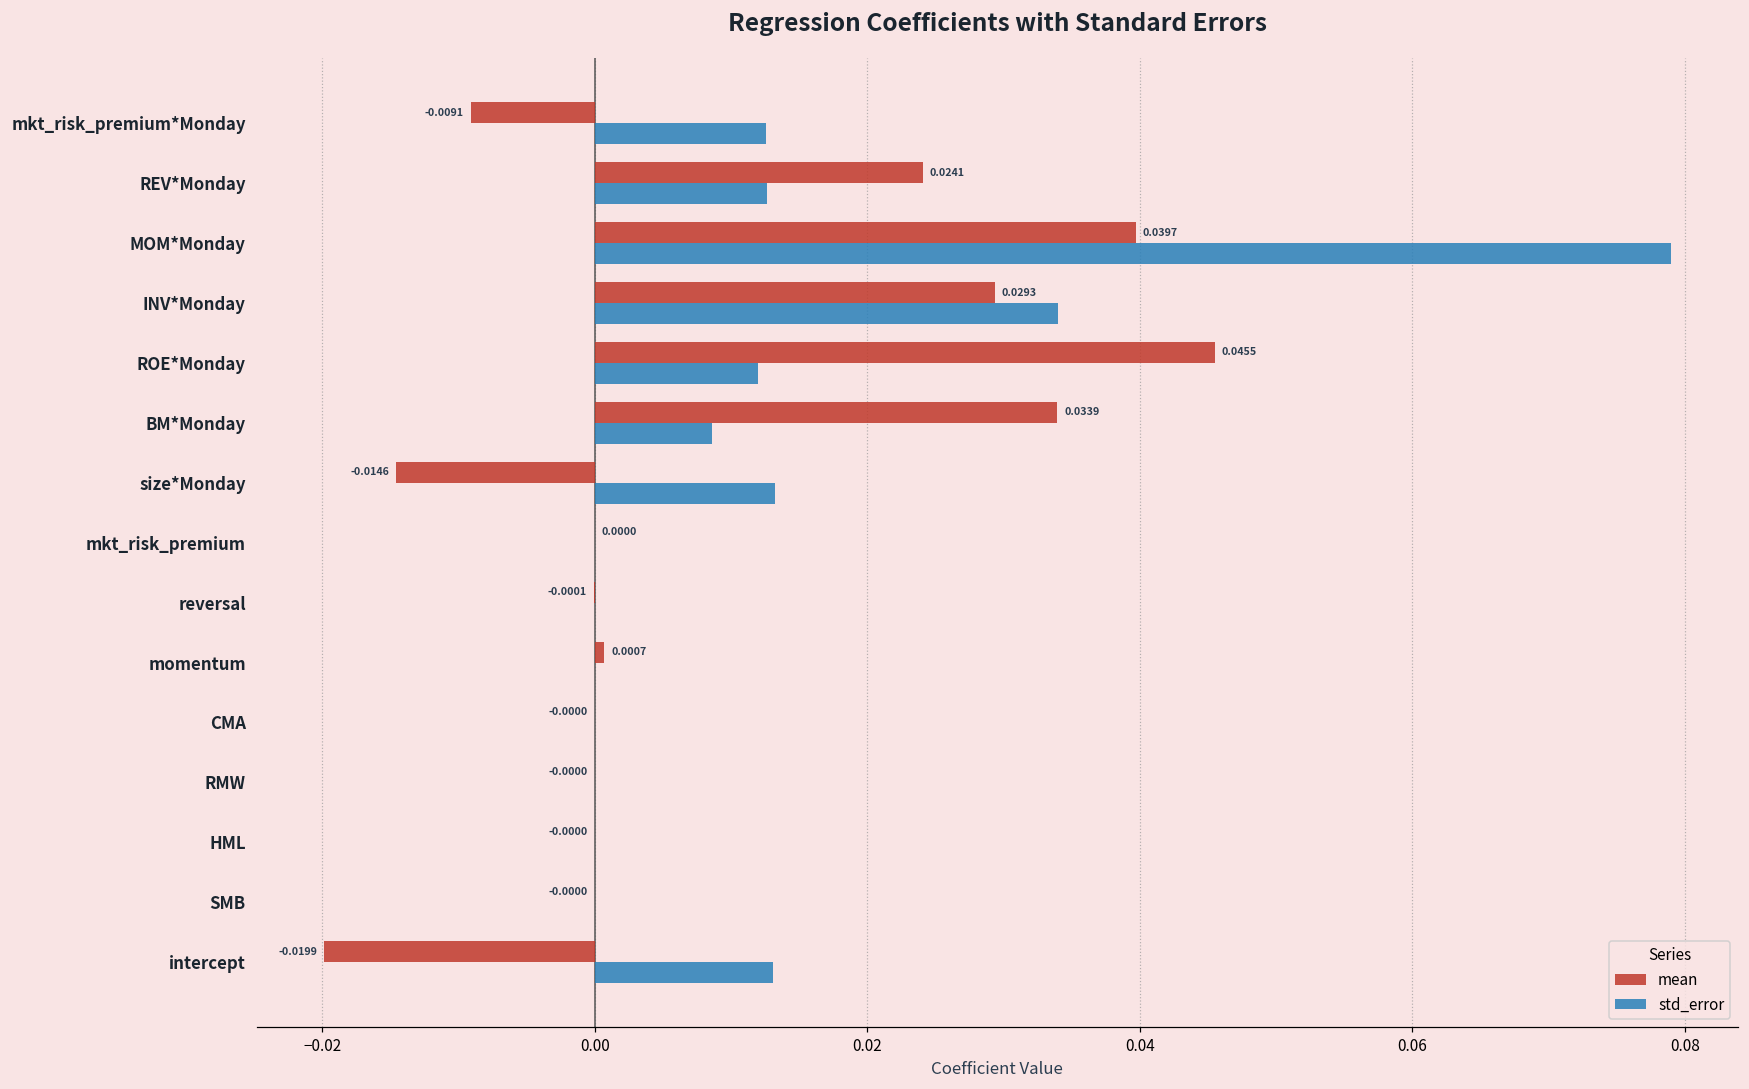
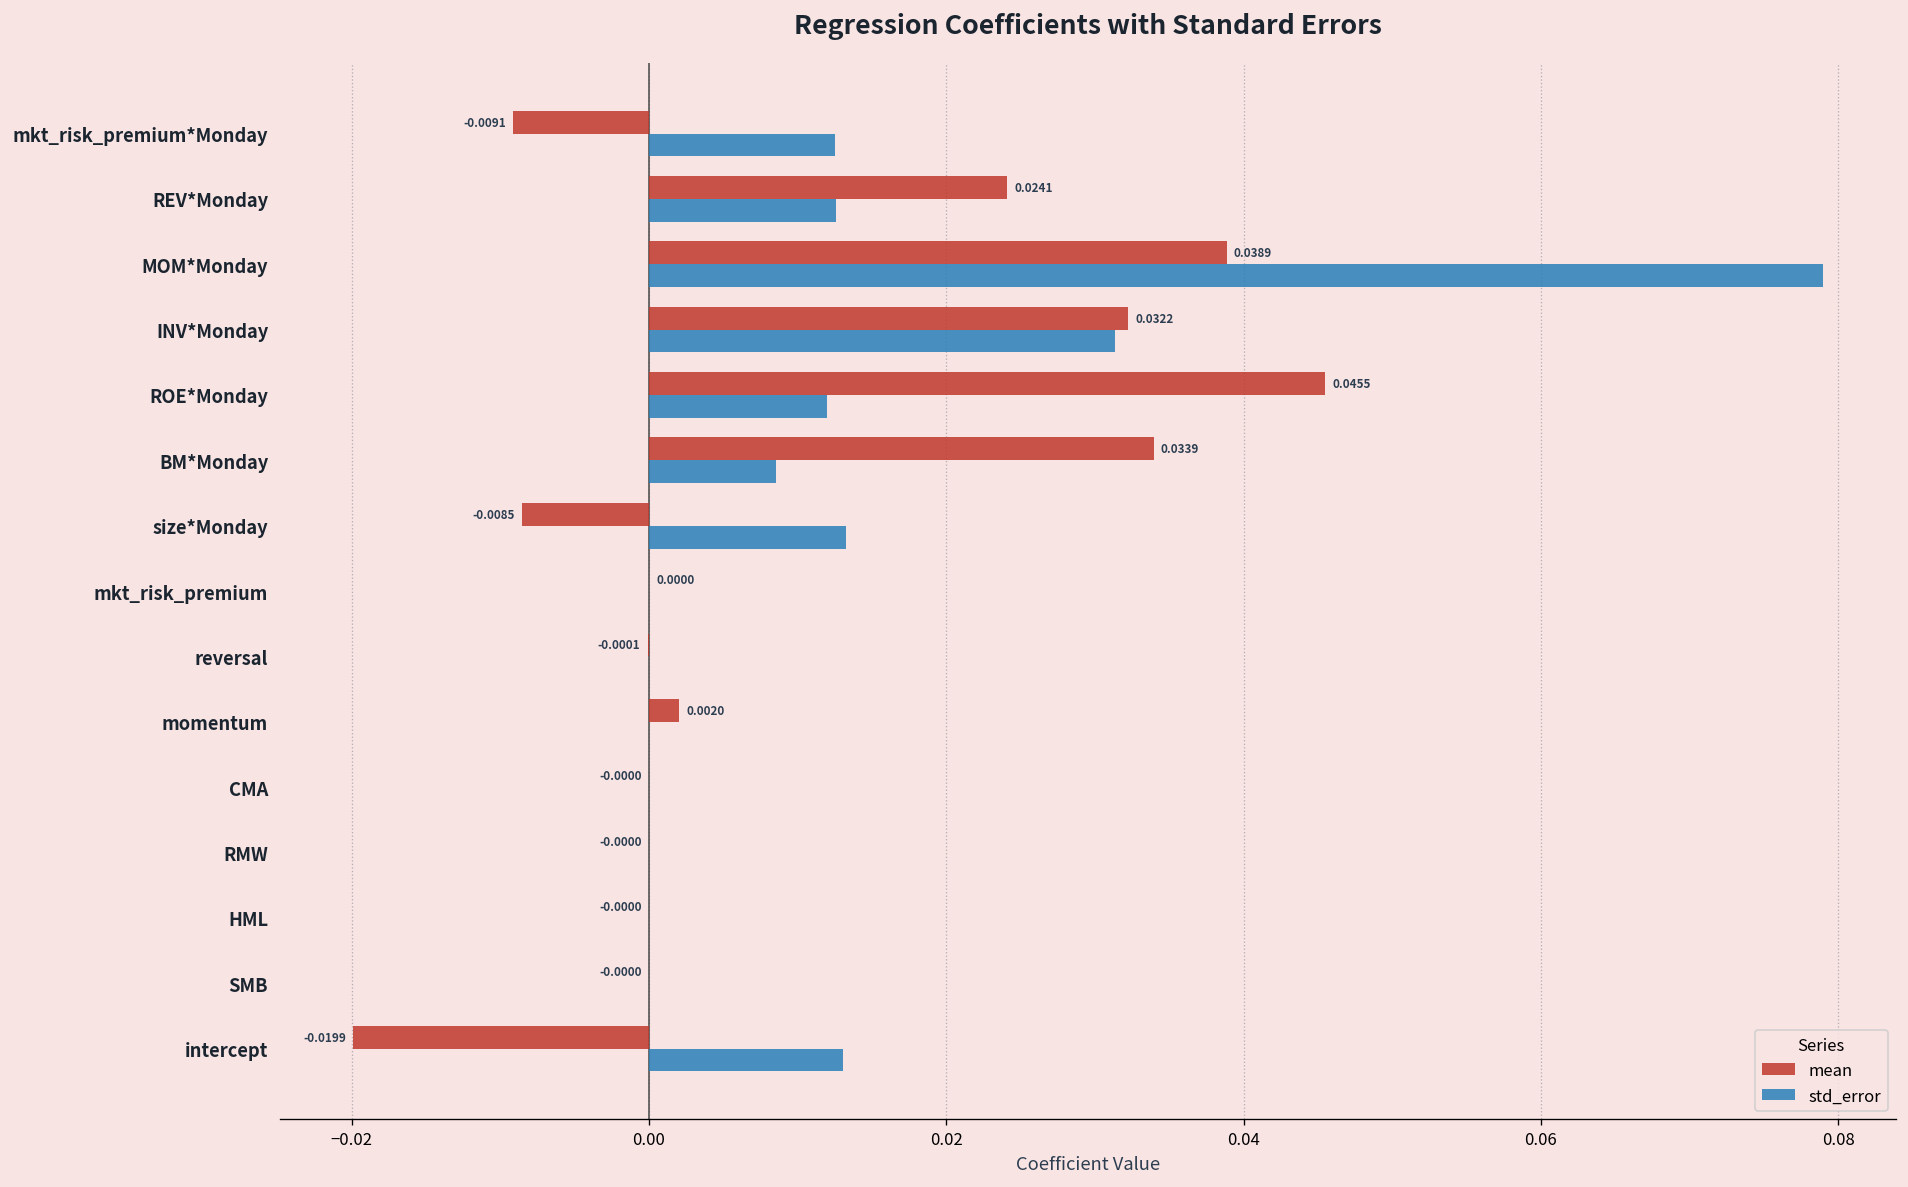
  {
    "mean": {
      "mkt_risk_premium*Monday": -0.0091,
      "REV*Monday": 0.0241,
-     "MOM*Monday": 0.0397,
-     "INV*Monday": 0.0293,
+     "MOM*Monday": 0.0389,
+     "INV*Monday": 0.0322,
      "ROE*Monday": 0.0455,
      "BM*Monday": 0.0339,
-     "size*Monday": -0.0146,
+     "size*Monday": -0.0085,
      "mkt_risk_premium": 0.0000,
      "reversal": -0.0001,
-     "momentum": 0.0007,
+     "momentum": 0.0020,
      "CMA": -0.0000,
      "RMW": -0.0000,
      "HML": -0.0000,
      "SMB": -0.0000,
      "intercept": -0.0199
    },
    "std_error": {
      "mkt_risk_premium*Monday": 0.0125,
      "REV*Monday": 0.0126,
      "MOM*Monday": 0.0789,
-     "INV*Monday": 0.0340,
+     "INV*Monday": 0.0314,
      "ROE*Monday": 0.0120,
      "BM*Monday": 0.0086,
      "size*Monday": 0.0132,
      "intercept": 0.0131
    }
  }
